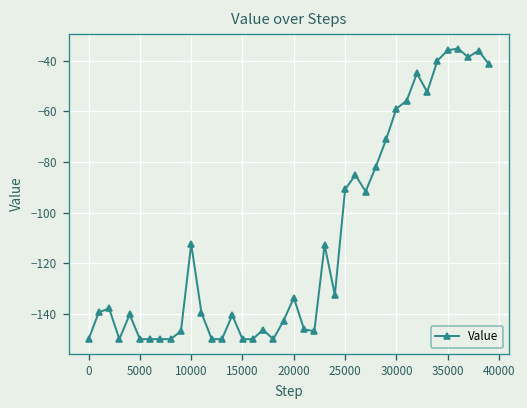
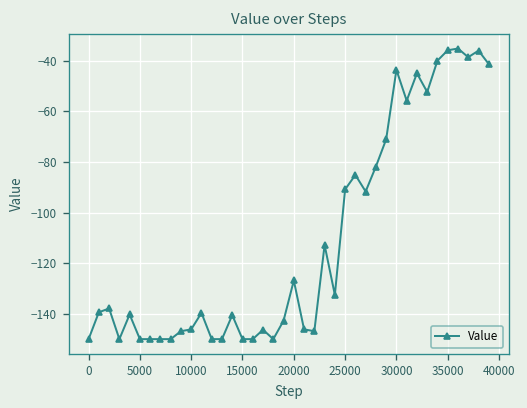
  {
    "0": -150,
    "5000": -150,
-   "10000": -112,
+   "10000": -146,
    "15000": -150,
-   "20000": -134,
+   "20000": -127,
    "25000": -91,
-   "30000": -59,
+   "30000": -44,
    "35000": -36
  }
